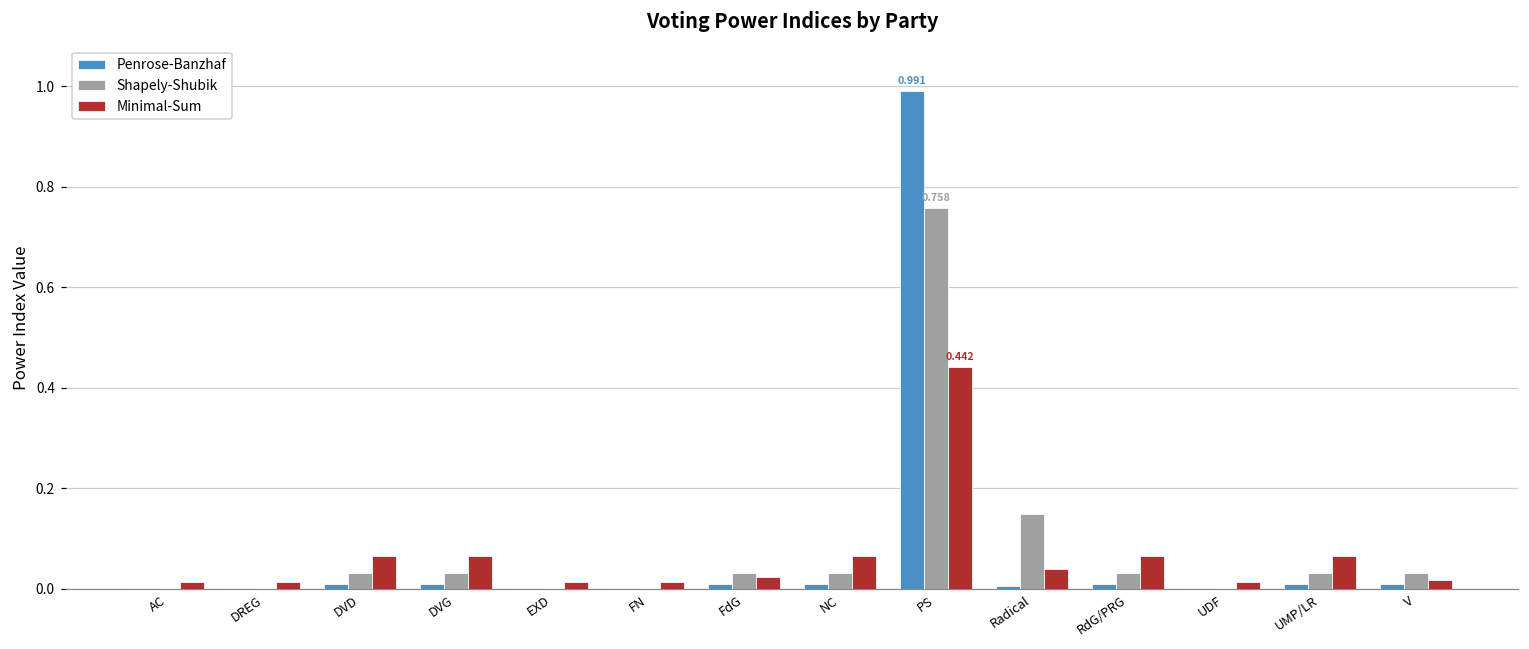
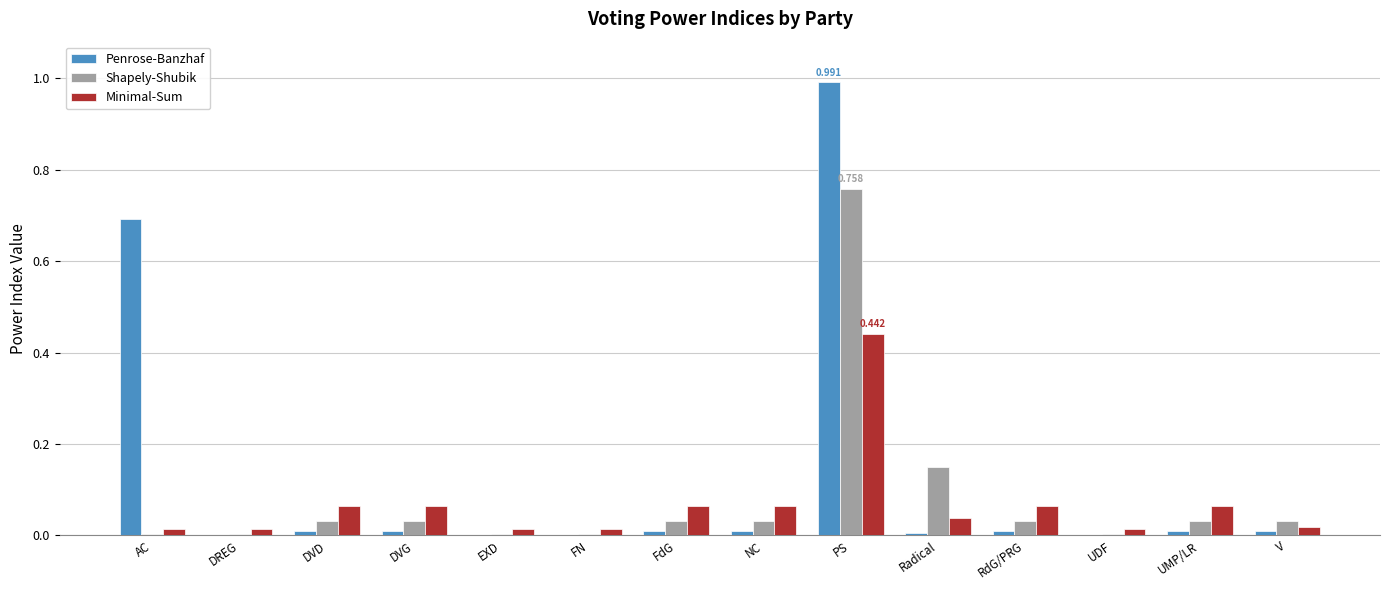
  {
    "Penrose-Banzhaf": {
-     "AC": 0.00,
+     "AC": 0.69,
      "DVD": 0.01,
      "DVG": 0.01,
      "FdG": 0.01,
      "NC": 0.01,
      "Radical": 0.01,
      "RdG/PRG": 0.01,
      "UMP/LR": 0.01,
      "V": 0.01
    },
    "Shapely-Shubik": {
      "PS": 0.758
    },
    "Minimal-Sum": {
      "AC": 0.01,
      "DREG": 0.01,
      "DVD": 0.06,
      "DVG": 0.06,
      "EXD": 0.01,
      "FN": 0.01,
-     "FdG": 0.02,
+     "FdG": 0.06,
      "NC": 0.06,
      "Radical": 0.04,
      "RdG/PRG": 0.06,
      "UDF": 0.01,
      "UMP/LR": 0.06,
      "V": 0.02
    }
  }
